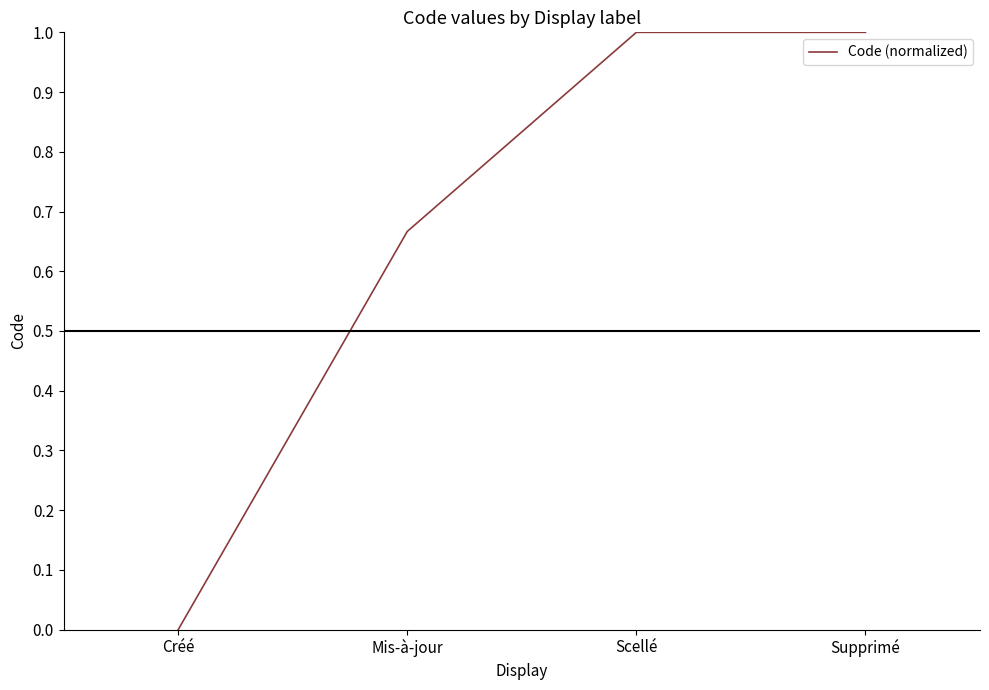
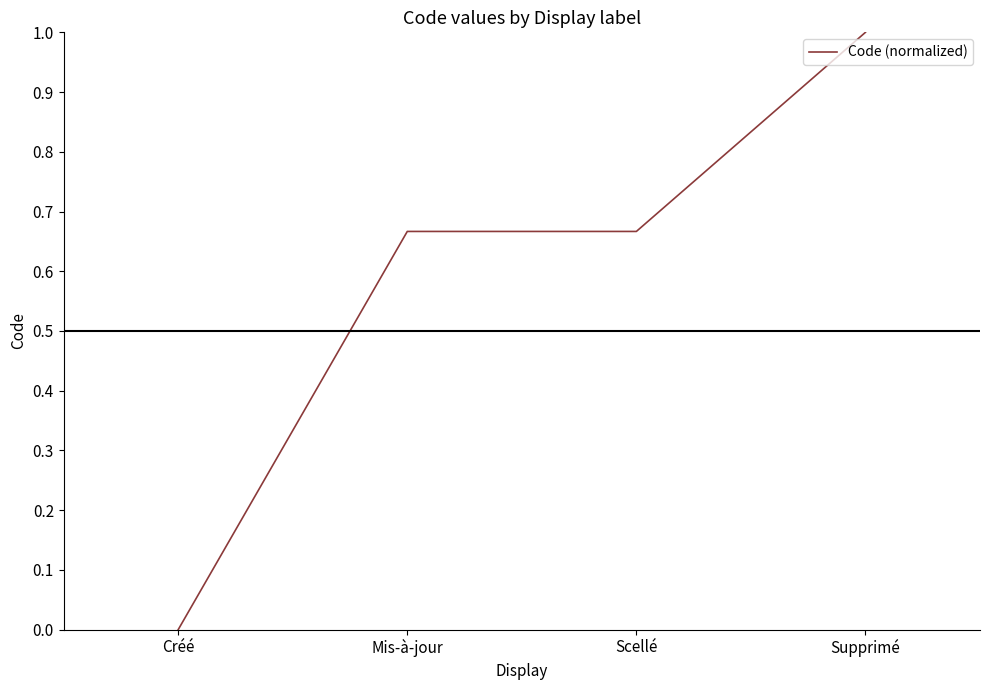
  {
    "Créé": 0.00,
    "Mis-à-jour": 0.67,
-   "Scellé": 1.00,
+   "Scellé": 0.67,
    "Supprimé": 1.00
  }
